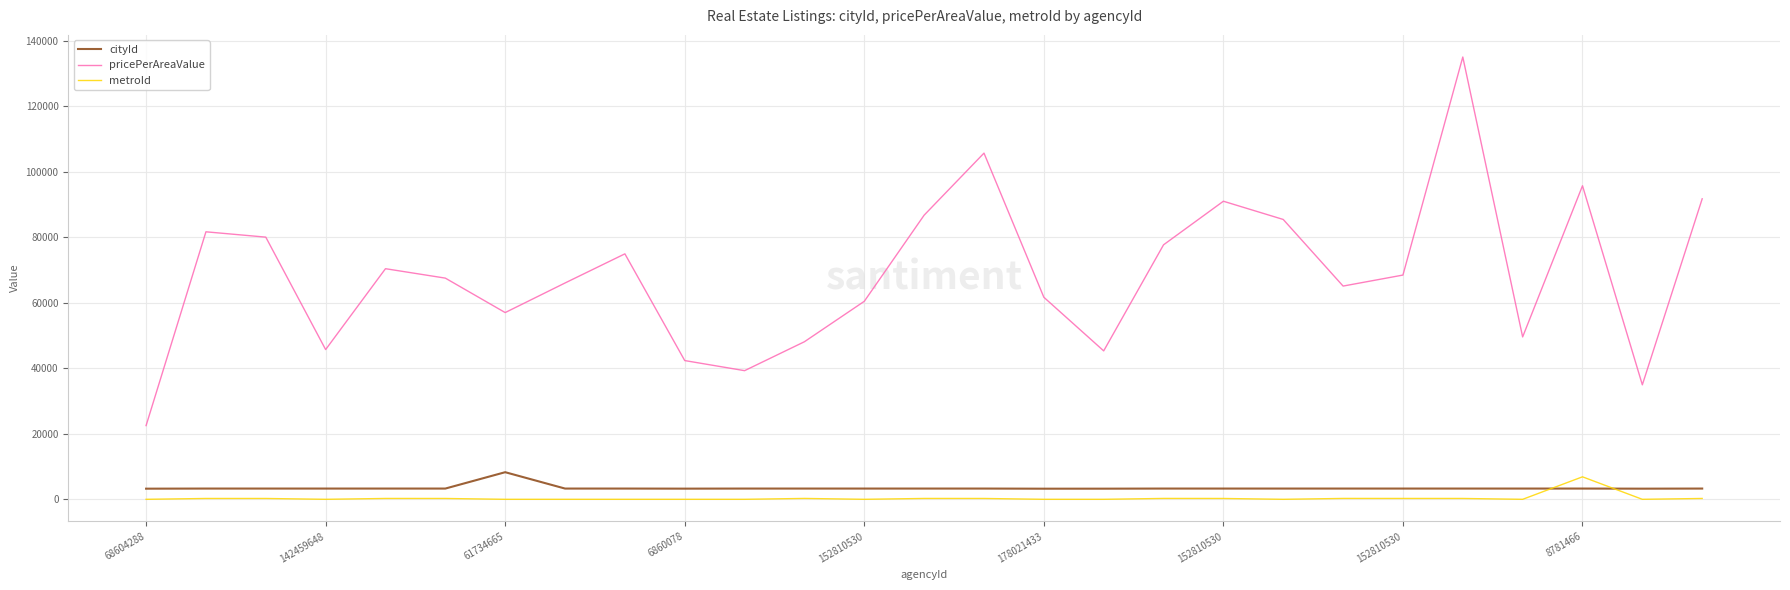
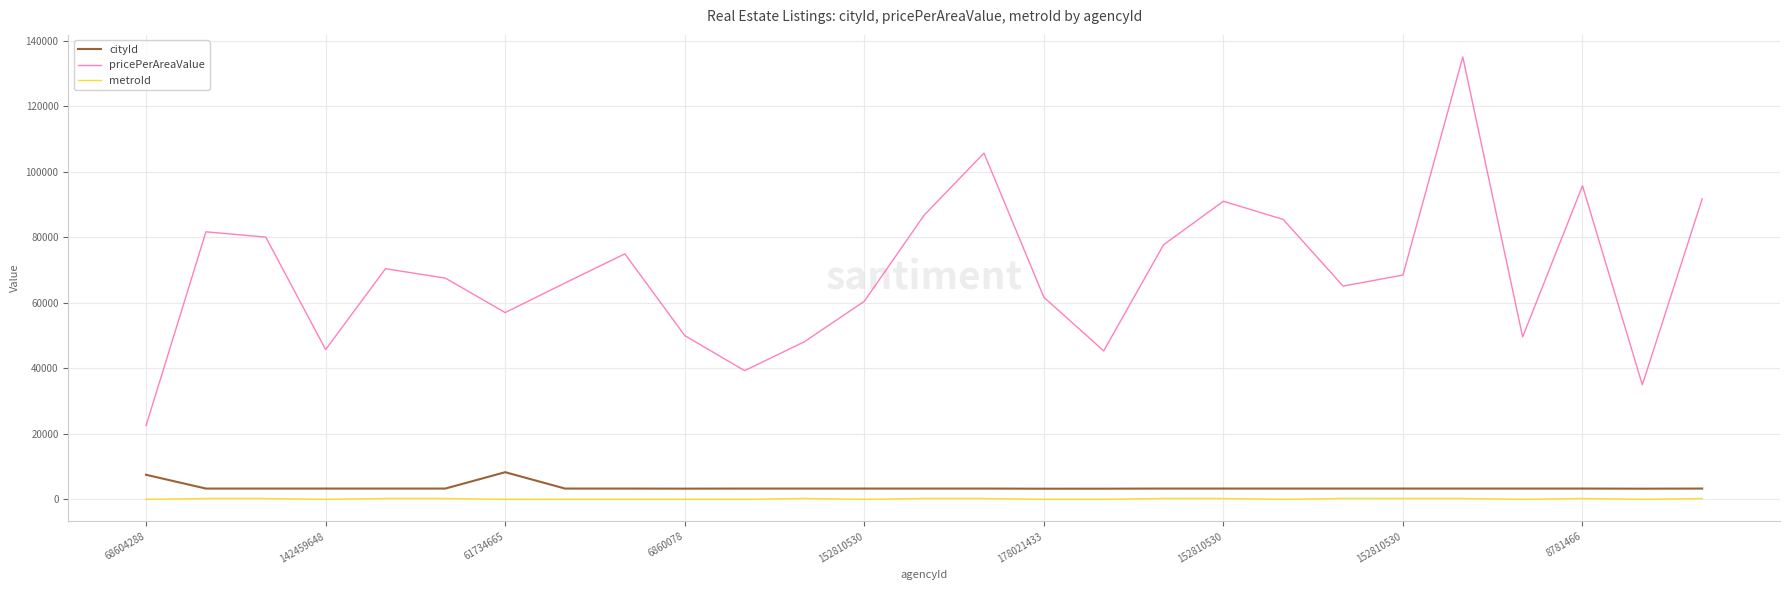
  {
    "cityId": {
-     "68604288": 3000,
+     "68604288": 7000,
      "142459648": 3000,
      "61734665": 8000,
      "6860078": 3000,
      "178021433": 3000,
      "8781466": 3000
    },
    "pricePerAreaValue": {
      "68604288": 23000,
      "142459648": 46000,
      "61734665": 57000,
-     "6860078": 42000,
+     "6860078": 50000,
      "178021433": 62000,
      "8781466": 96000
    },
    "metroId": {
      "68604288": 0,
      "142459648": 0,
      "61734665": 0,
      "6860078": 0,
      "178021433": 0,
-     "8781466": 7000
+     "8781466": 0
    }
  }
